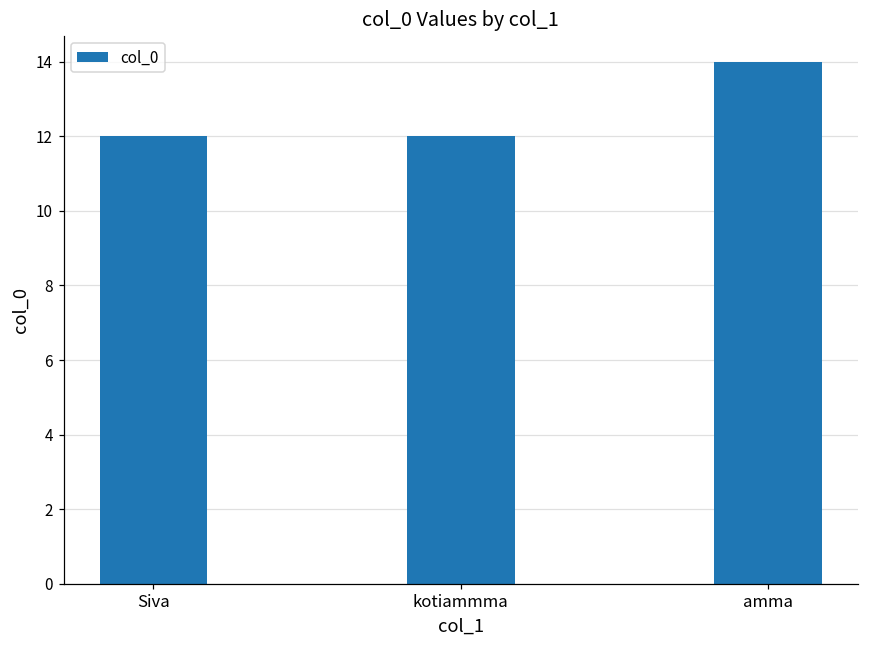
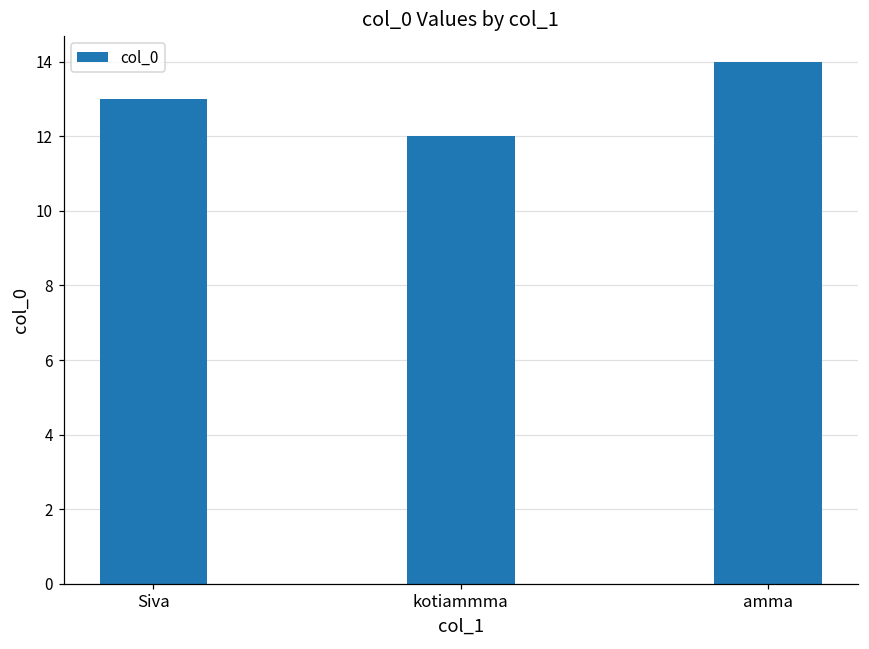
  {
-   "Siva": 12,
+   "Siva": 13,
    "kotiammma": 12,
    "amma": 14
  }
